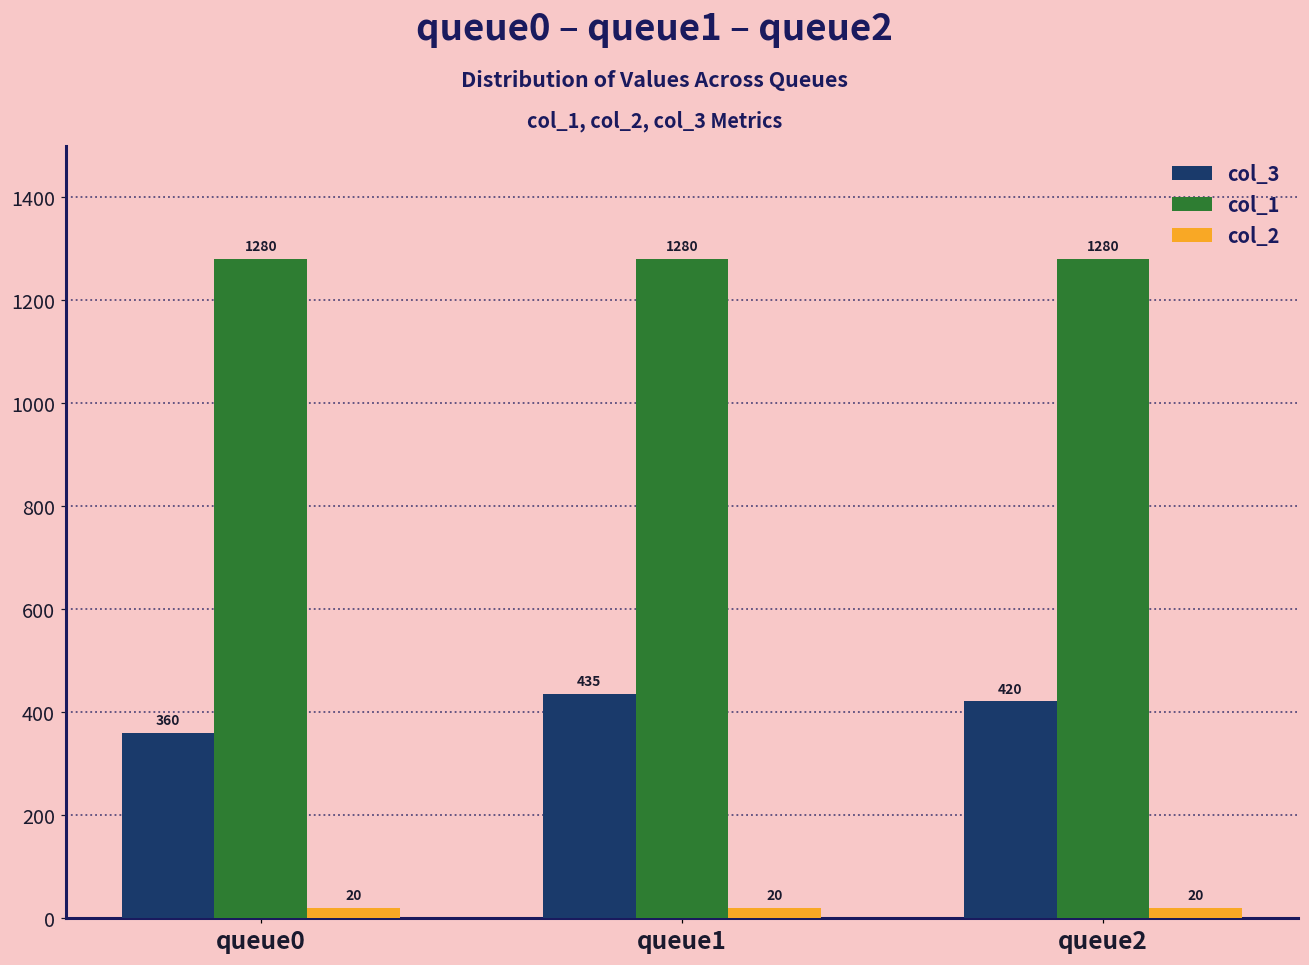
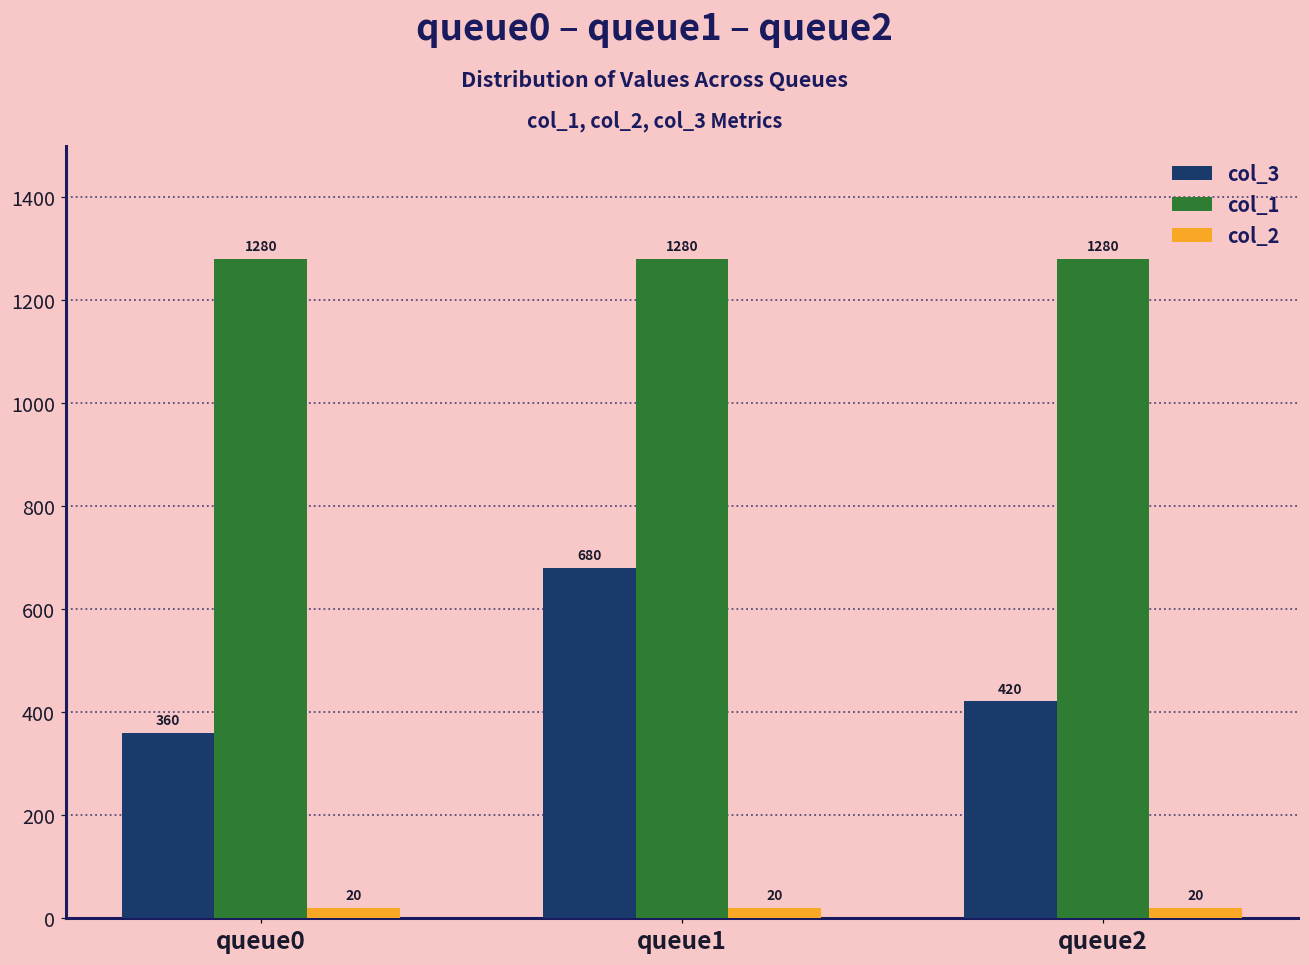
  {
    "col_3": {
      "queue0": 360,
-     "queue1": 435,
+     "queue1": 680,
      "queue2": 420
    },
    "col_1": {
      "queue0": 1280,
      "queue1": 1280,
      "queue2": 1280
    },
    "col_2": {
      "queue0": 20,
      "queue1": 20,
      "queue2": 20
    }
  }
